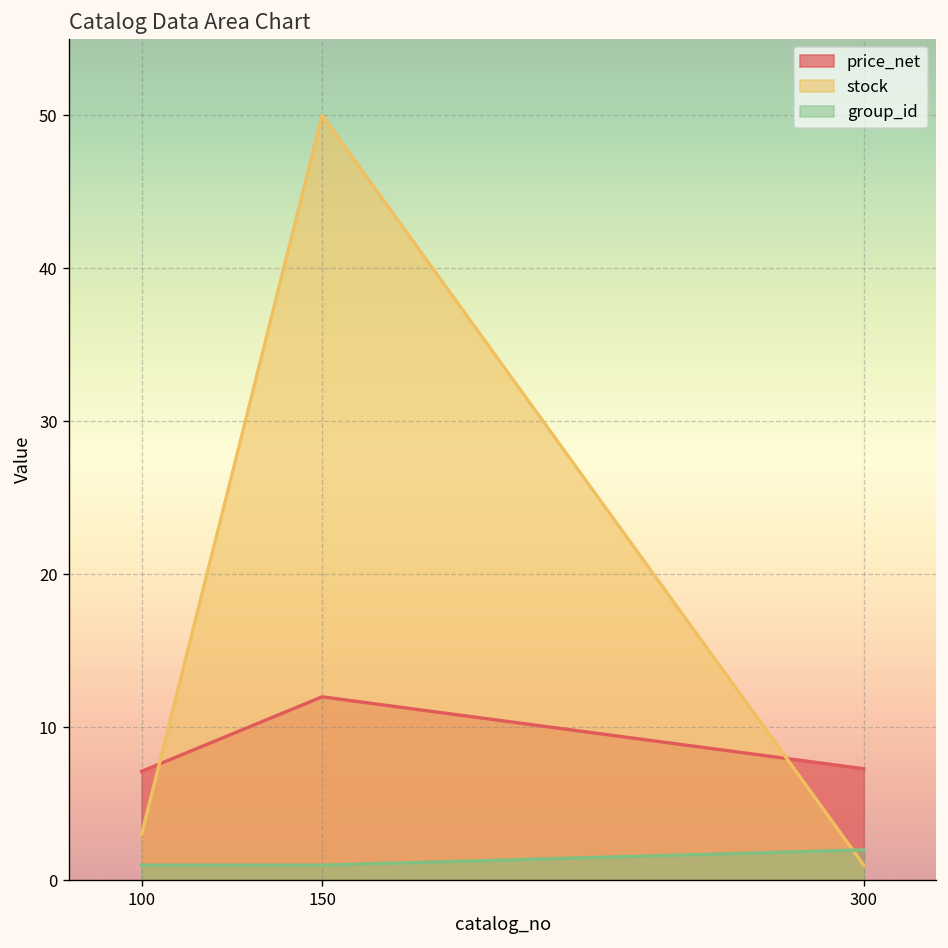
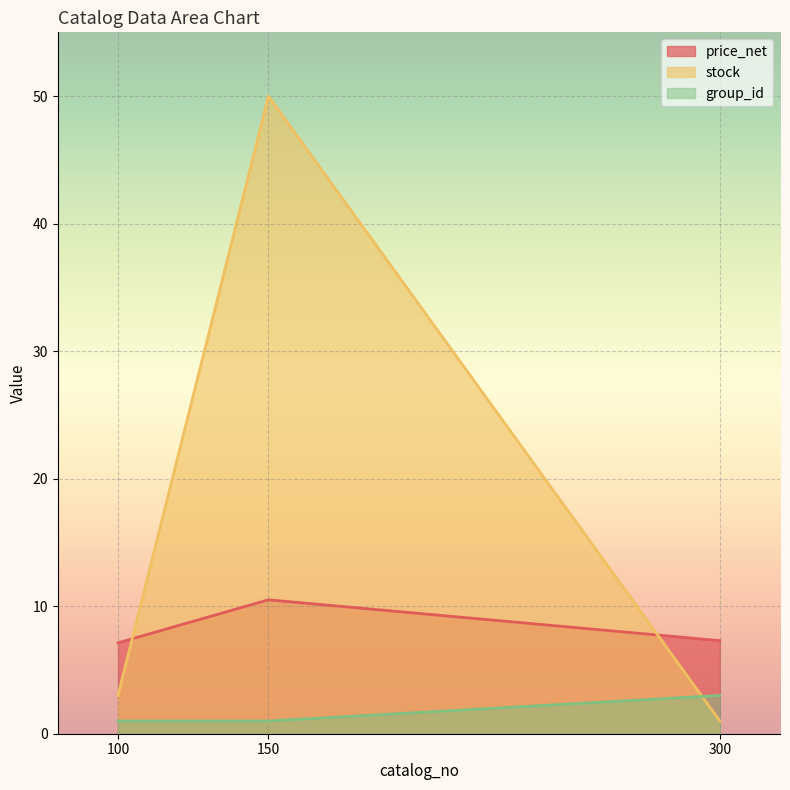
  {
    "price_net": {
      "100": 7.1,
-     "150": 12.0,
+     "150": 10.5,
      "300": 7.3
    },
    "stock": {
      "100": 3.0,
      "150": 50.0,
      "300": 1.0
    },
    "group_id": {
      "100": 1,
      "150": 1,
-     "300": 2
+     "300": 3
    }
  }
